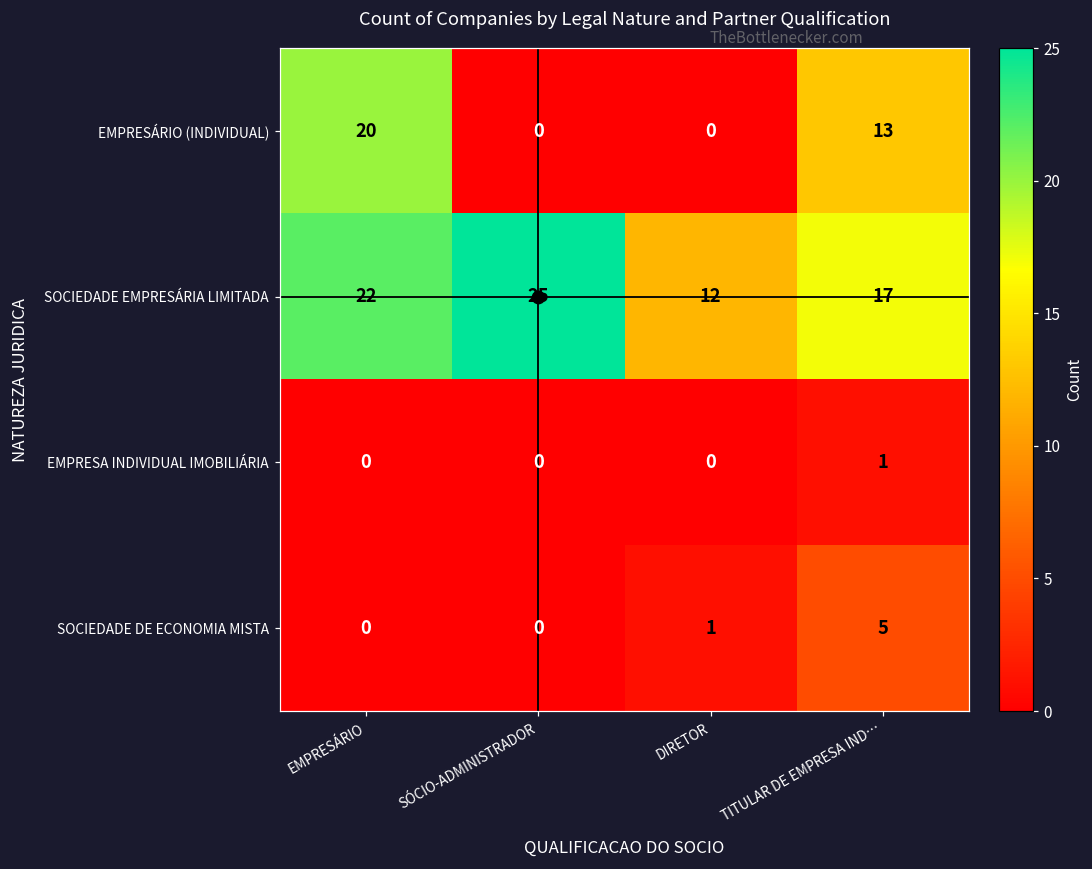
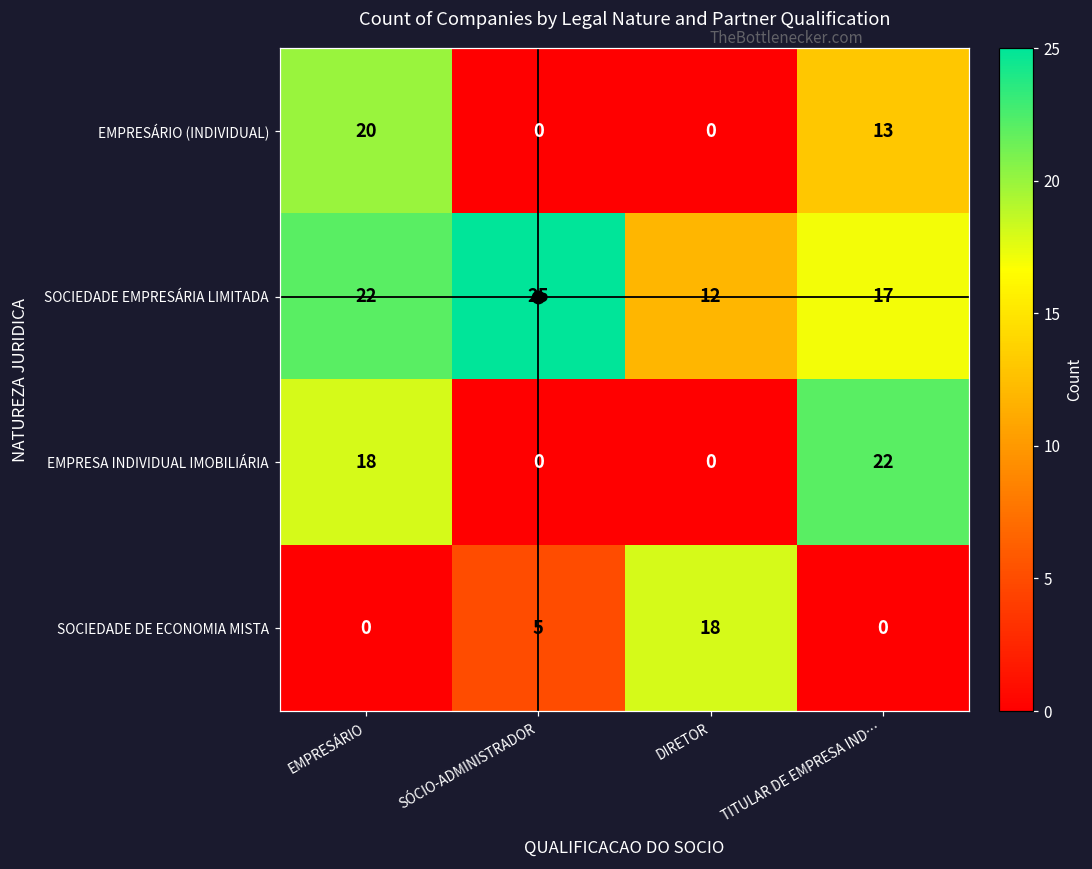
  {
    "EMPRESÁRIO (INDIVIDUAL)": {
      "EMPRESÁRIO": 20,
      "SÓCIO-ADMINISTRADOR": 0,
      "DIRETOR": 0,
      "TITULAR DE EMPRESA IND…": 13
    },
    "SOCIEDADE EMPRESÁRIA LIMITADA": {
      "EMPRESÁRIO": 22,
      "DIRETOR": 12,
      "TITULAR DE EMPRESA IND…": 17
    },
    "EMPRESA INDIVIDUAL IMOBILIÁRIA": {
-     "EMPRESÁRIO": 0,
+     "EMPRESÁRIO": 18,
      "SÓCIO-ADMINISTRADOR": 0,
      "DIRETOR": 0,
-     "TITULAR DE EMPRESA IND…": 1
+     "TITULAR DE EMPRESA IND…": 22
    },
    "SOCIEDADE DE ECONOMIA MISTA": {
      "EMPRESÁRIO": 0,
-     "SÓCIO-ADMINISTRADOR": 0,
-     "DIRETOR": 1,
-     "TITULAR DE EMPRESA IND…": 5
+     "SÓCIO-ADMINISTRADOR": 5,
+     "DIRETOR": 18,
+     "TITULAR DE EMPRESA IND…": 0
    }
  }
